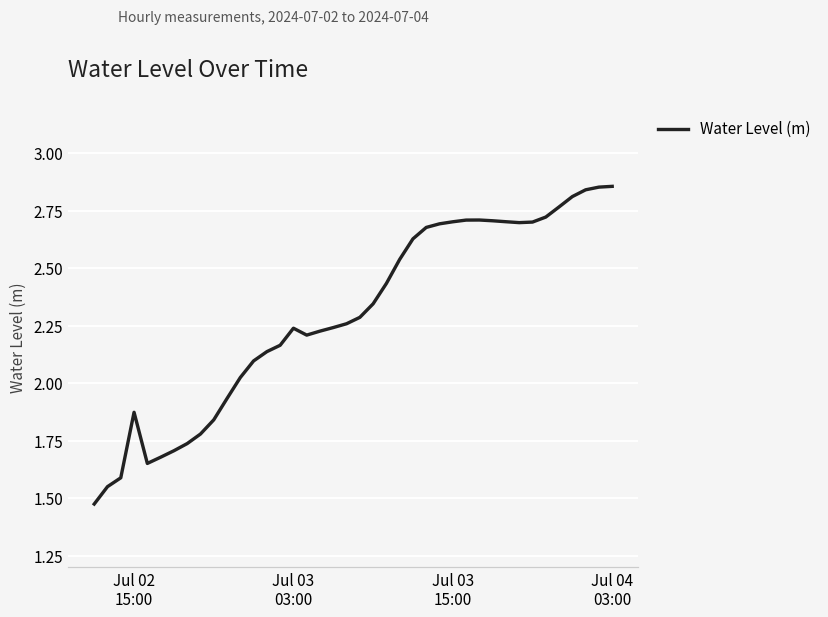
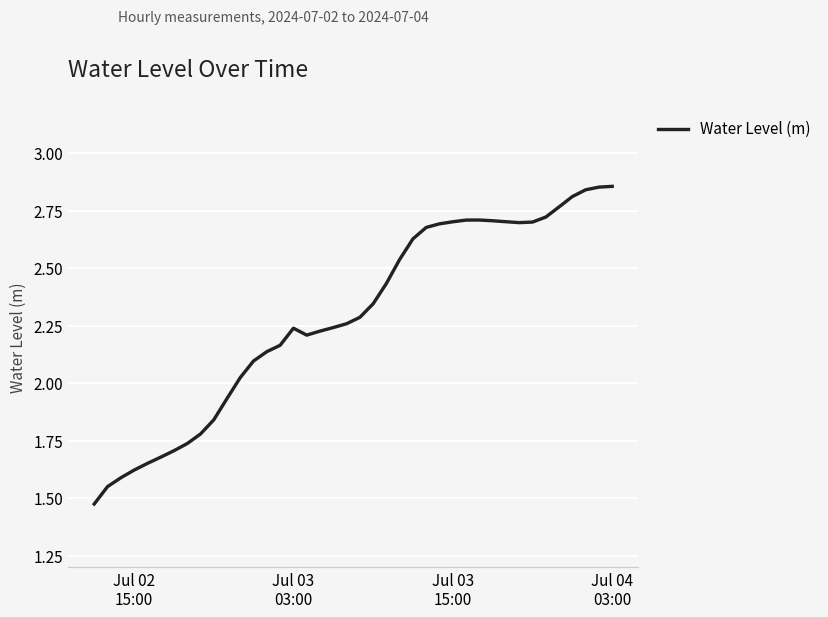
  {
-   "Jul 02 15:00": 1.87,
+   "Jul 02 15:00": 1.62,
    "Jul 03 03:00": 2.24,
    "Jul 03 15:00": 2.70,
    "Jul 04 03:00": 2.86
  }
